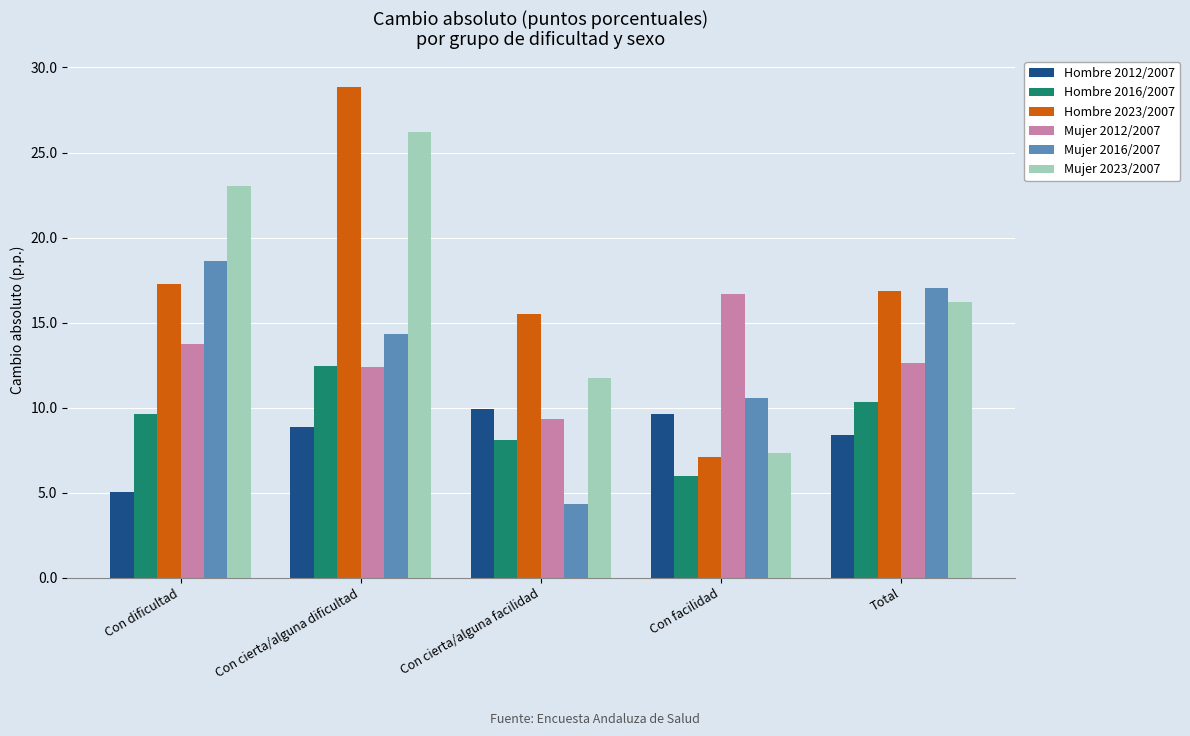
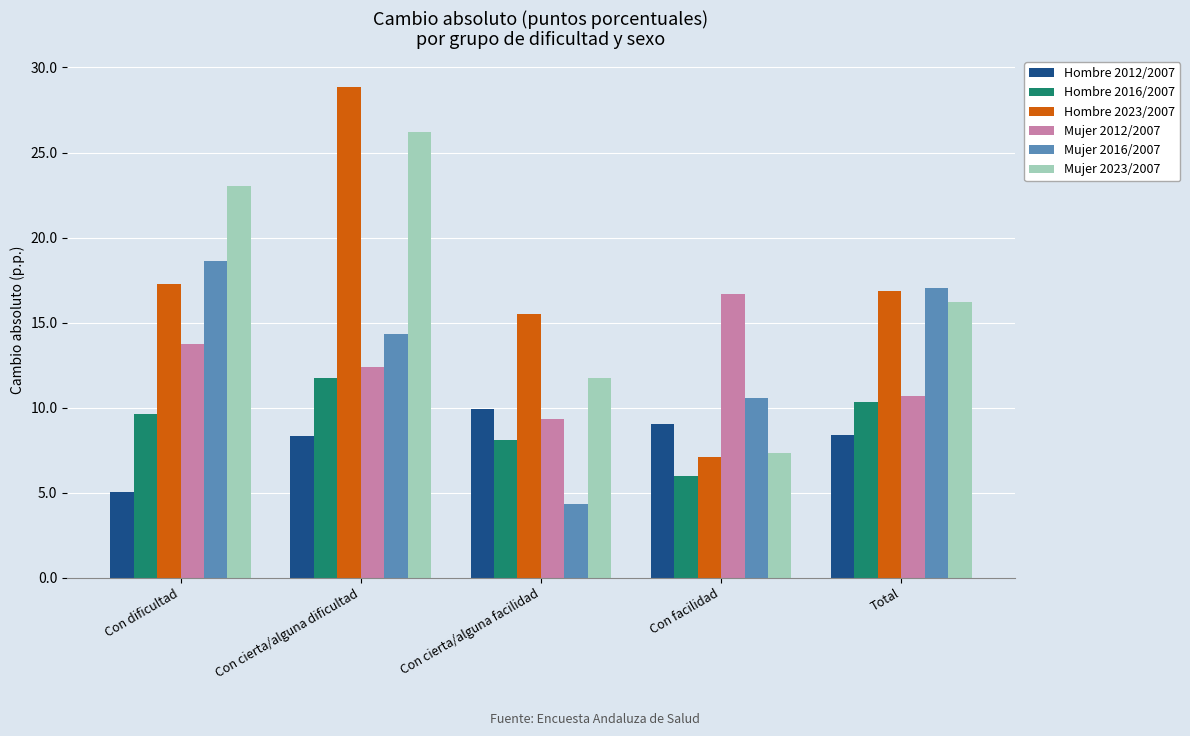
  {
    "Hombre 2012/2007": {
      "Con dificultad": 5.1,
-     "Con cierta/alguna dificultad": 8.9,
+     "Con cierta/alguna dificultad": 8.4,
      "Con cierta/alguna facilidad": 9.9,
-     "Con facilidad": 9.6,
+     "Con facilidad": 9.1,
      "Total": 8.4
    },
    "Hombre 2016/2007": {
      "Con dificultad": 9.6,
-     "Con cierta/alguna dificultad": 12.4,
+     "Con cierta/alguna dificultad": 11.8,
      "Con cierta/alguna facilidad": 8.1,
      "Con facilidad": 6.0,
      "Total": 10.3
    },
    "Hombre 2023/2007": {
      "Con dificultad": 17.3,
      "Con cierta/alguna dificultad": 28.9,
      "Con cierta/alguna facilidad": 15.5,
      "Con facilidad": 7.1,
      "Total": 16.8
    },
    "Mujer 2012/2007": {
      "Con dificultad": 13.7,
      "Con cierta/alguna dificultad": 12.4,
      "Con cierta/alguna facilidad": 9.3,
      "Con facilidad": 16.7,
-     "Total": 12.7
+     "Total": 10.7
    },
    "Mujer 2016/2007": {
      "Con dificultad": 18.6,
      "Con cierta/alguna dificultad": 14.3,
      "Con cierta/alguna facilidad": 4.4,
      "Con facilidad": 10.6,
      "Total": 17.0
    },
    "Mujer 2023/2007": {
      "Con dificultad": 23.0,
      "Con cierta/alguna dificultad": 26.2,
      "Con cierta/alguna facilidad": 11.8,
      "Con facilidad": 7.4,
      "Total": 16.2
    }
  }
